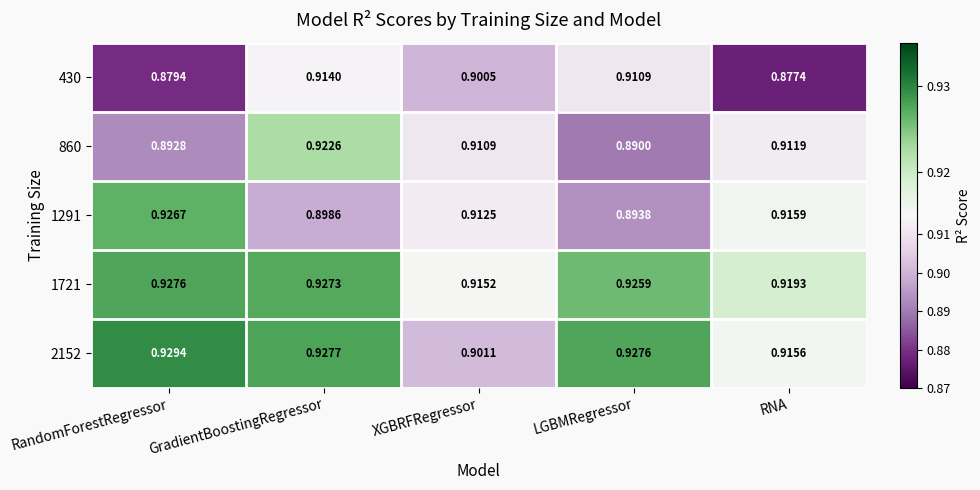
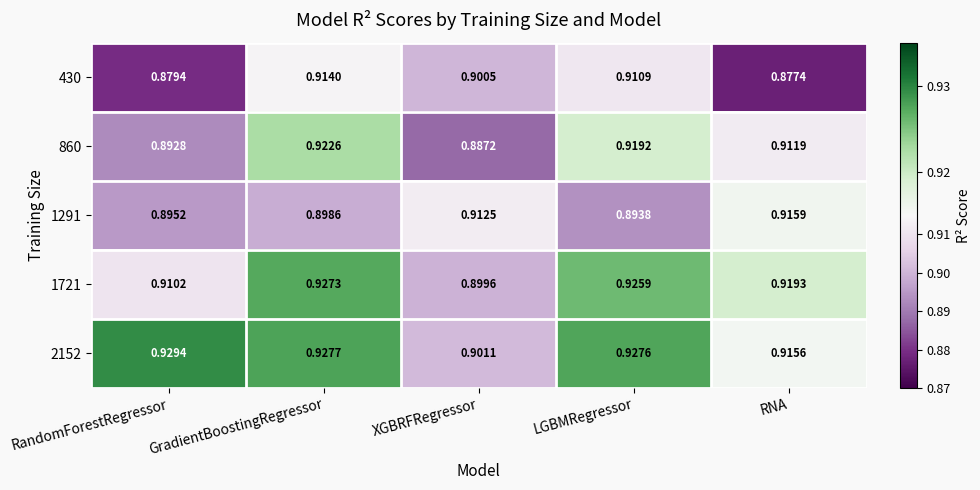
  {
    "430": {
      "RandomForestRegressor": 0.8794,
      "GradientBoostingRegressor": 0.9140,
      "XGBRFRegressor": 0.9005,
      "LGBMRegressor": 0.9109,
      "RNA": 0.8774
    },
    "860": {
      "RandomForestRegressor": 0.8928,
      "GradientBoostingRegressor": 0.9226,
-     "XGBRFRegressor": 0.9109,
-     "LGBMRegressor": 0.8900,
+     "XGBRFRegressor": 0.8872,
+     "LGBMRegressor": 0.9192,
      "RNA": 0.9119
    },
    "1291": {
-     "RandomForestRegressor": 0.9267,
+     "RandomForestRegressor": 0.8952,
      "GradientBoostingRegressor": 0.8986,
      "XGBRFRegressor": 0.9125,
      "LGBMRegressor": 0.8938,
      "RNA": 0.9159
    },
    "1721": {
-     "RandomForestRegressor": 0.9276,
+     "RandomForestRegressor": 0.9102,
      "GradientBoostingRegressor": 0.9273,
-     "XGBRFRegressor": 0.9152,
+     "XGBRFRegressor": 0.8996,
      "LGBMRegressor": 0.9259,
      "RNA": 0.9193
    },
    "2152": {
      "RandomForestRegressor": 0.9294,
      "GradientBoostingRegressor": 0.9277,
      "XGBRFRegressor": 0.9011,
      "LGBMRegressor": 0.9276,
      "RNA": 0.9156
    }
  }
